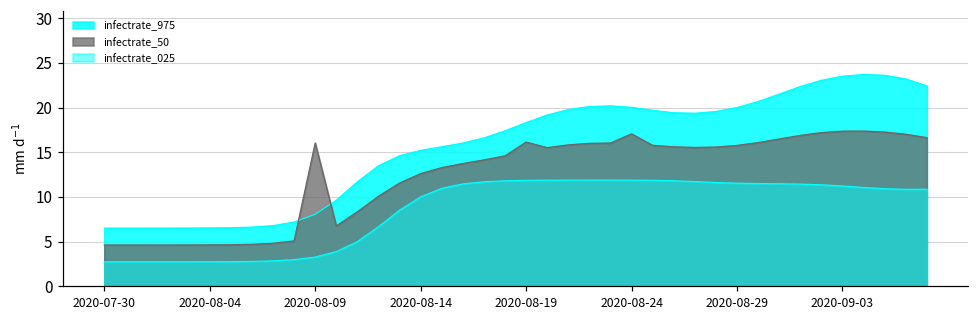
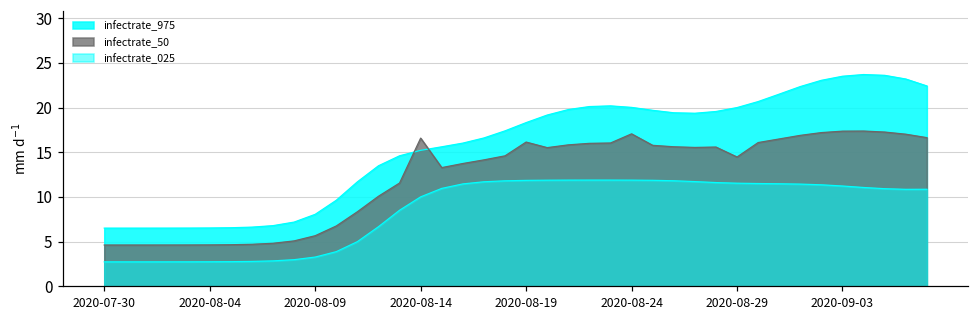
  {
    "infectrate_50": {
      "2020-07-30": 5,
      "2020-08-04": 5,
-     "2020-08-09": 16,
-     "2020-08-14": 13,
+     "2020-08-09": 6,
+     "2020-08-14": 17,
      "2020-08-19": 16,
      "2020-08-24": 17,
-     "2020-08-29": 16,
+     "2020-08-29": 14,
      "2020-09-03": 17
    }
  }
